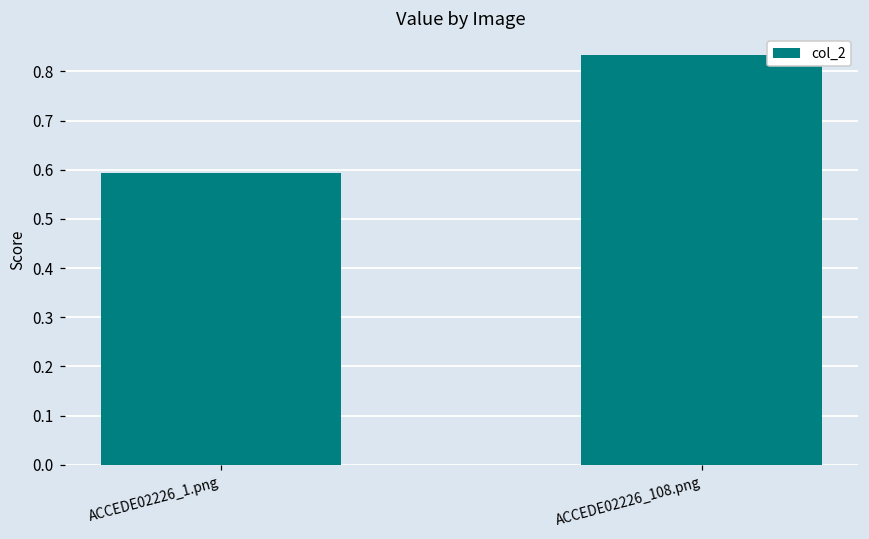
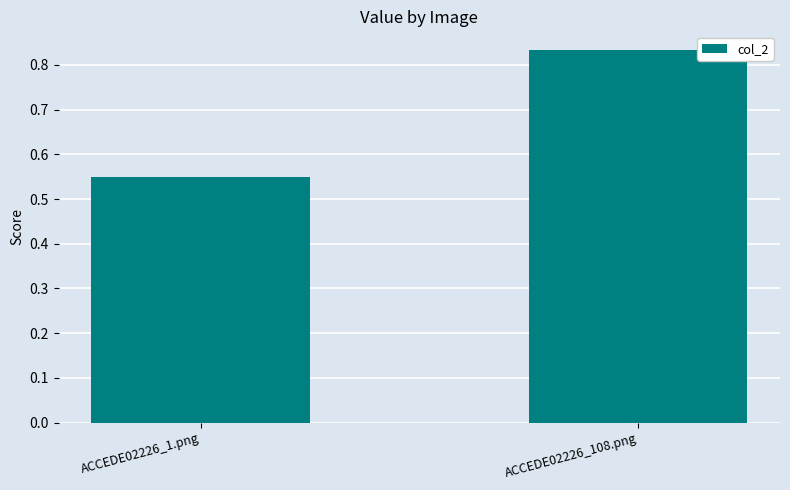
  {
-   "ACCEDE02226_1.png": 0.59,
+   "ACCEDE02226_1.png": 0.55,
    "ACCEDE02226_108.png": 0.83
  }
